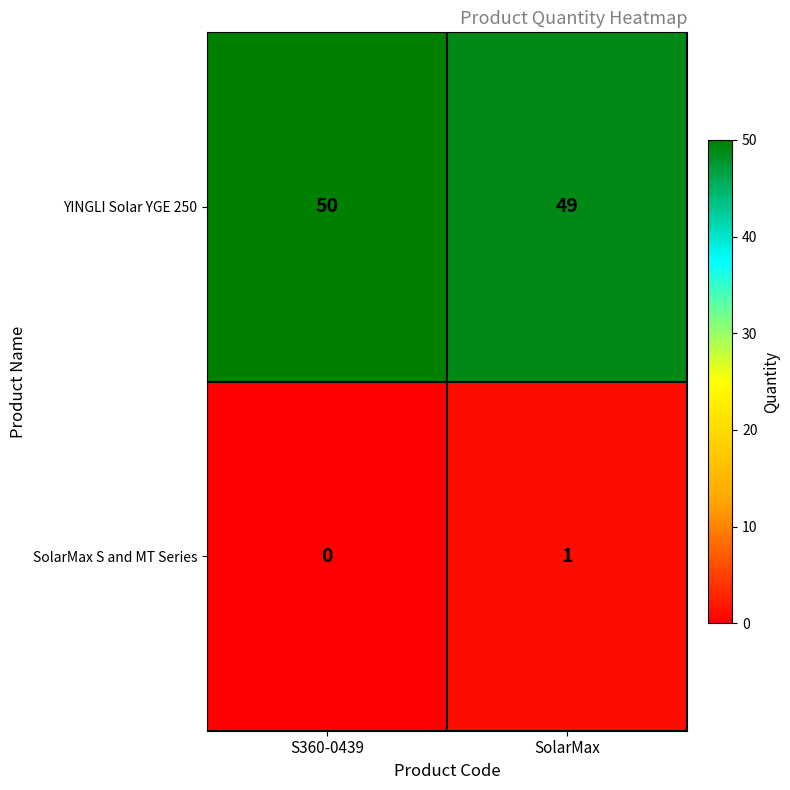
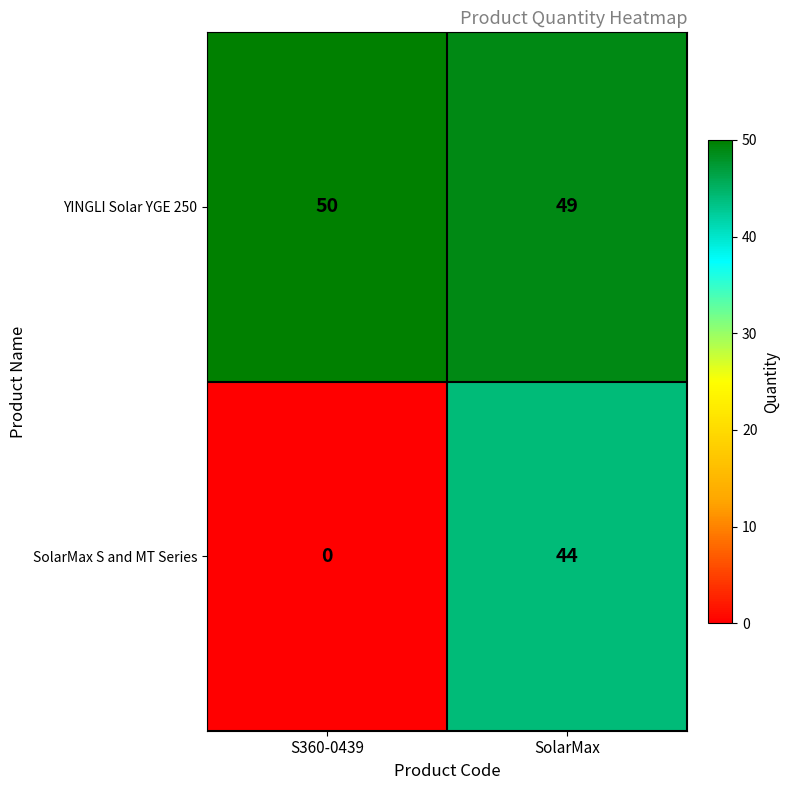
  {
    "YINGLI Solar YGE 250": {
      "S360-0439": 50,
      "SolarMax": 49
    },
    "SolarMax S and MT Series": {
      "S360-0439": 0,
-     "SolarMax": 1
+     "SolarMax": 44
    }
  }
